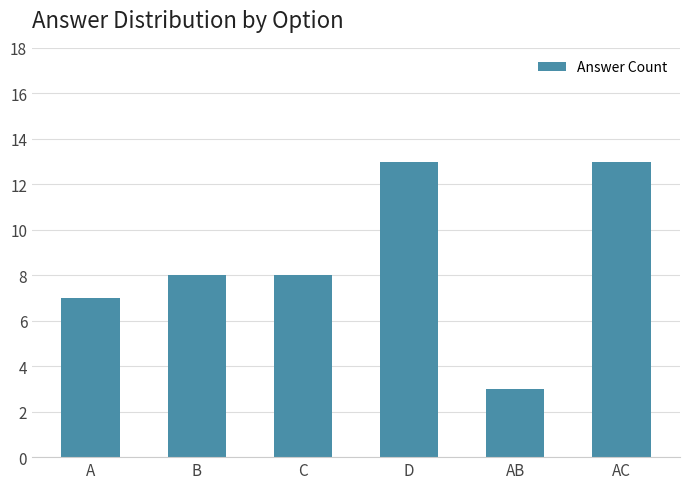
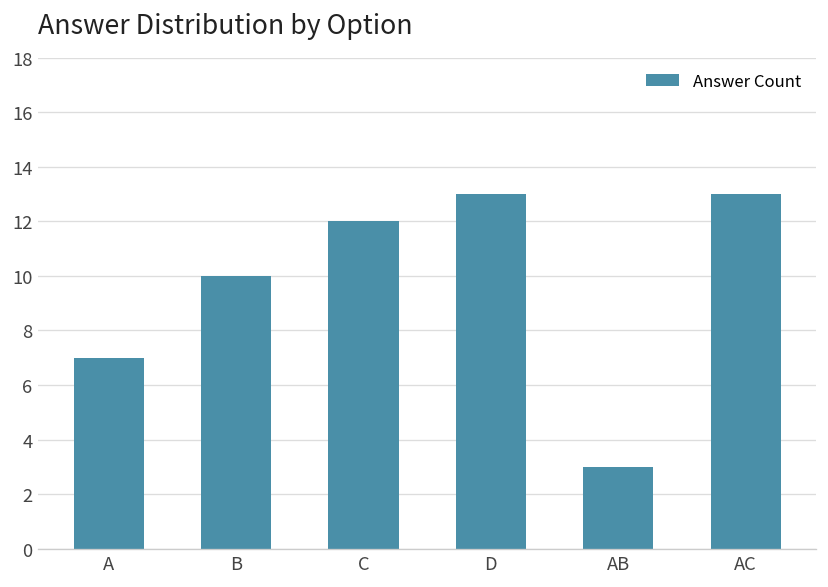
  {
    "A": 7,
-   "B": 8,
-   "C": 8,
+   "B": 10,
+   "C": 12,
    "D": 13,
    "AB": 3,
    "AC": 13
  }
